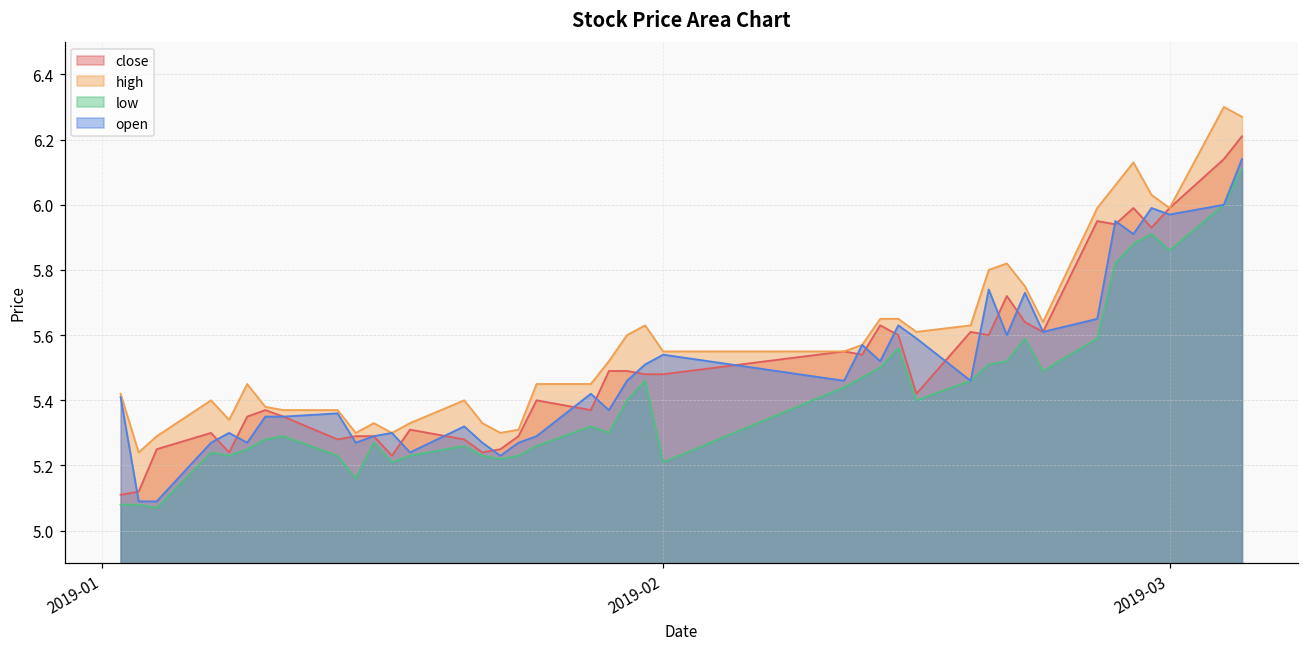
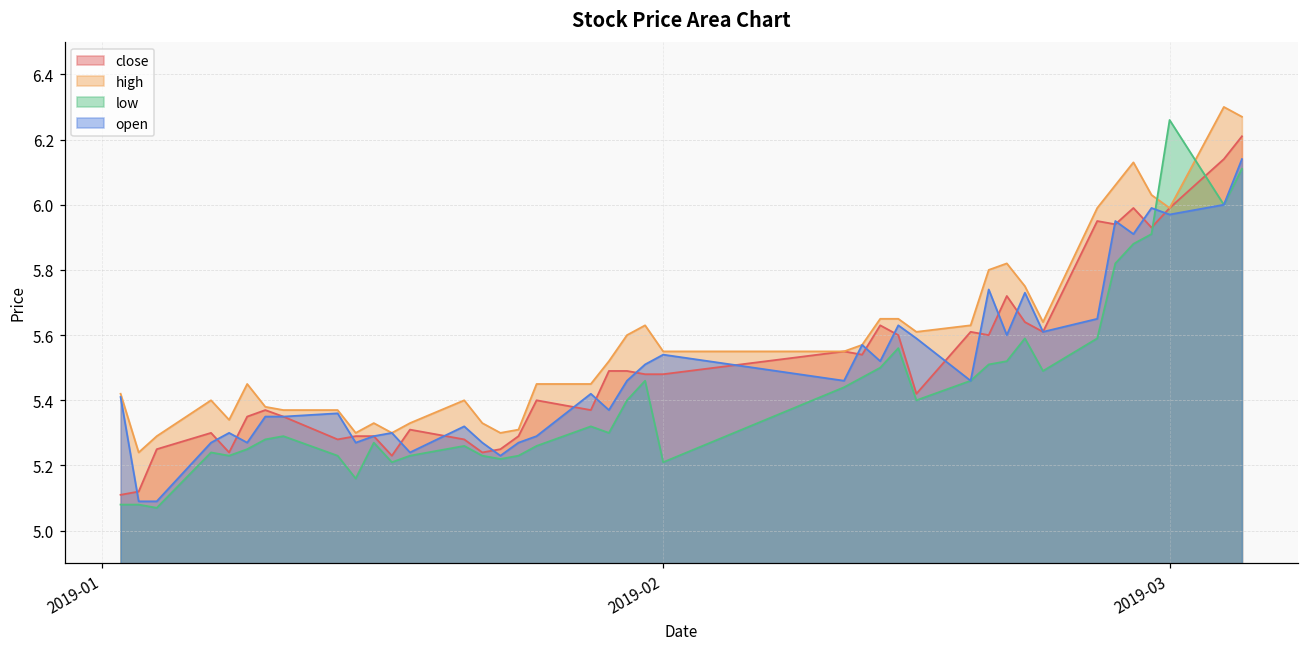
  {
    "low": {
      "2019-02": 5.21,
-     "2019-03": 5.86
+     "2019-03": 6.26
    },
    "open": {
      "2019-02": 5.54,
      "2019-03": 5.97
    }
  }
